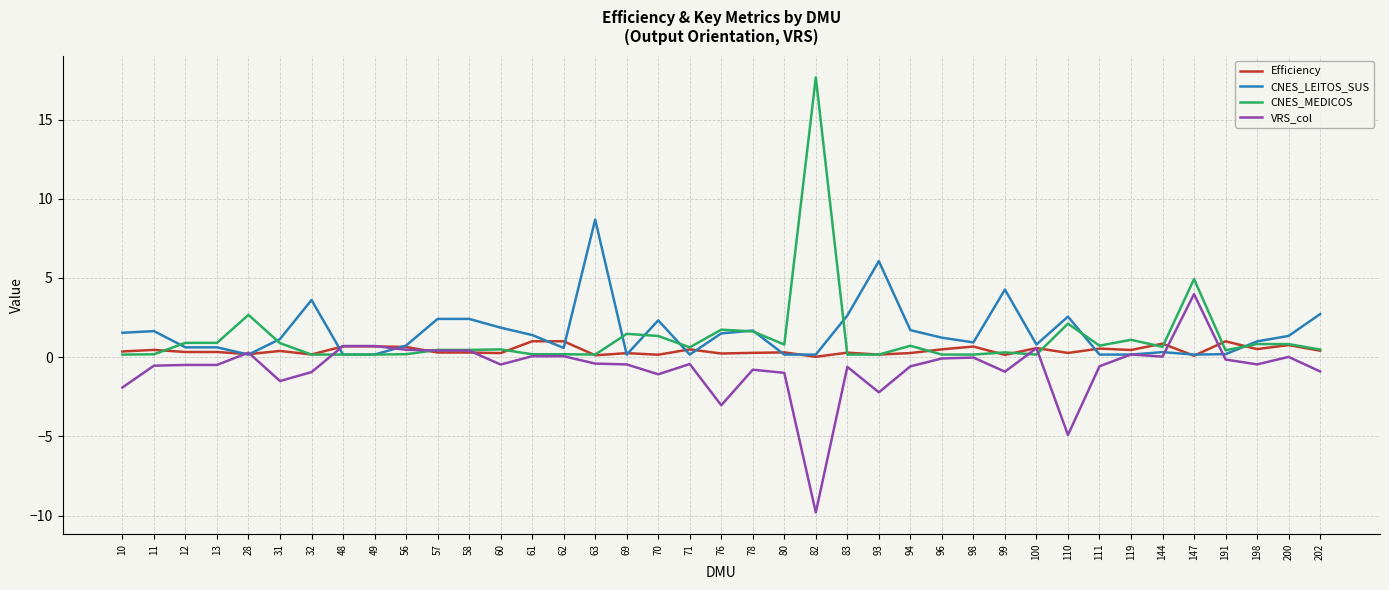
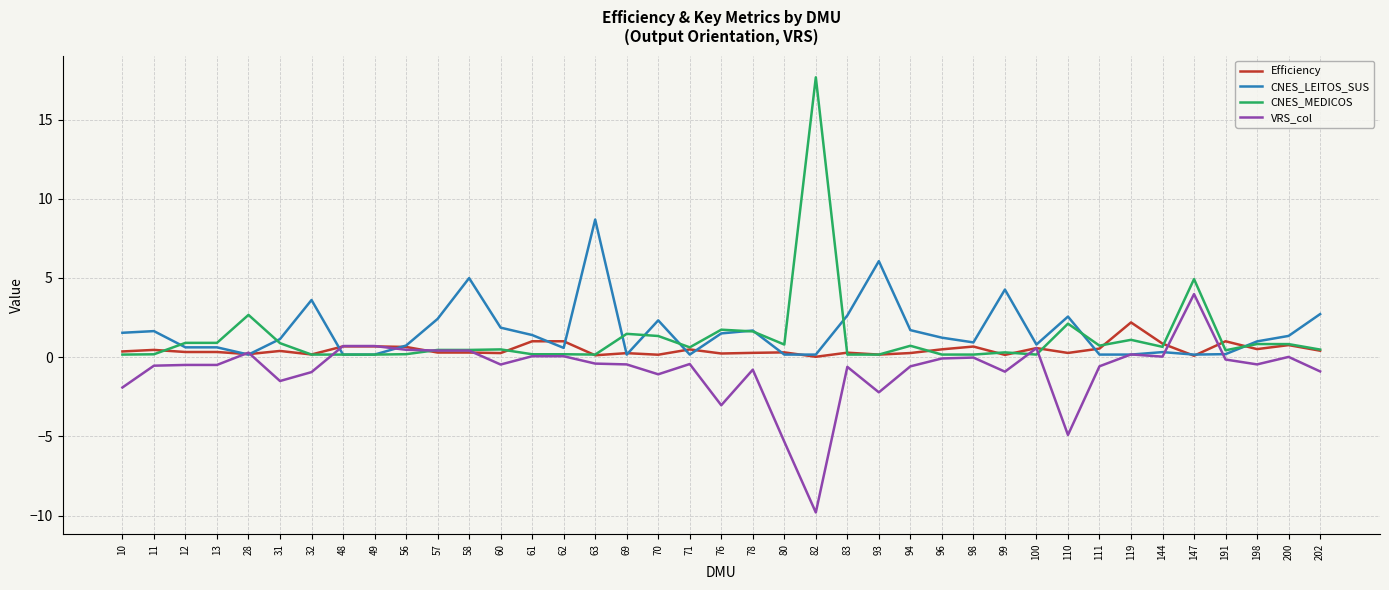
  {
    "Efficiency": {
      "10": 0.4,
      "11": 0.5,
      "12": 0.3,
      "13": 0.3,
      "31": 0.4,
      "60": 0.3,
      "61": 1.0,
      "62": 1.0,
      "70": 0.2,
      "76": 0.2,
      "78": 0.3,
      "94": 0.3,
      "96": 0.5,
      "98": 0.7,
      "110": 0.3,
      "111": 0.5,
-     "119": 0.5,
+     "119": 2.2,
      "144": 0.9,
      "191": 1.0,
      "198": 0.5
    },
    "CNES_LEITOS_SUS": {
      "10": 1.5,
      "11": 1.6,
      "12": 0.6,
      "13": 0.6,
      "31": 1.1,
      "32": 3.6,
      "57": 2.4,
-     "58": 2.4,
+     "58": 5.0,
      "60": 1.9,
      "61": 1.4,
      "62": 0.6,
      "63": 8.7,
      "70": 2.3,
      "71": 0.2,
      "76": 1.5,
      "83": 2.6,
      "93": 6.1,
      "94": 1.7,
      "96": 1.2,
      "98": 0.9,
      "99": 4.3,
      "100": 0.8,
      "110": 2.6,
      "111": 0.2,
      "144": 0.3,
      "191": 0.2,
      "198": 1.0,
      "200": 1.3,
      "202": 2.7
    },
    "CNES_MEDICOS": {
      "10": 0.2,
      "11": 0.2,
      "12": 0.9,
      "13": 0.9,
      "28": 2.7,
      "31": 0.9,
      "56": 0.2,
      "60": 0.5,
      "69": 1.5,
      "70": 1.3,
      "76": 1.7,
      "80": 0.8,
      "82": 17.7,
      "94": 0.7,
      "96": 0.2,
      "98": 0.2,
      "100": 0.2,
      "110": 2.1,
      "111": 0.7,
      "119": 1.1,
      "144": 0.6,
      "147": 4.9,
      "191": 0.4,
      "198": 0.8
    },
    "VRS_col": {
      "10": -1.9,
      "11": -0.5,
      "12": -0.5,
      "13": -0.5,
      "31": -1.5,
      "32": -0.9,
      "56": 0.5,
      "60": -0.5,
      "63": -0.4,
      "69": -0.5,
      "70": -1.1,
      "71": -0.4,
      "76": -3.0,
      "78": -0.8,
-     "80": -1.0,
+     "80": -5.3,
      "82": -9.8,
      "83": -0.6,
      "93": -2.2,
      "94": -0.6,
      "96": -0.1,
      "98": 0.0,
      "99": -0.9,
      "110": -4.9,
      "111": -0.6,
      "144": 0.0,
      "147": 4.0,
      "191": -0.2,
      "198": -0.5,
      "200": 0.0,
      "202": -0.9
    }
  }
